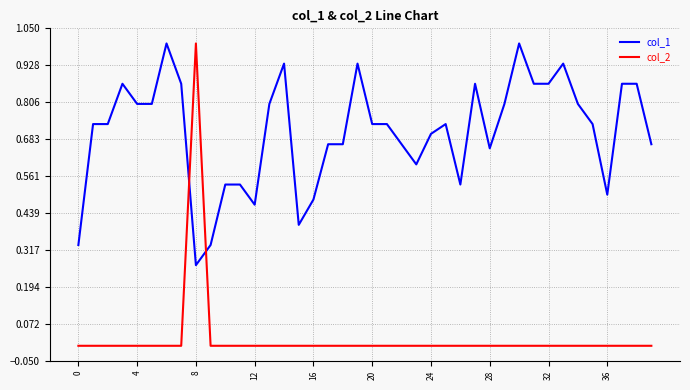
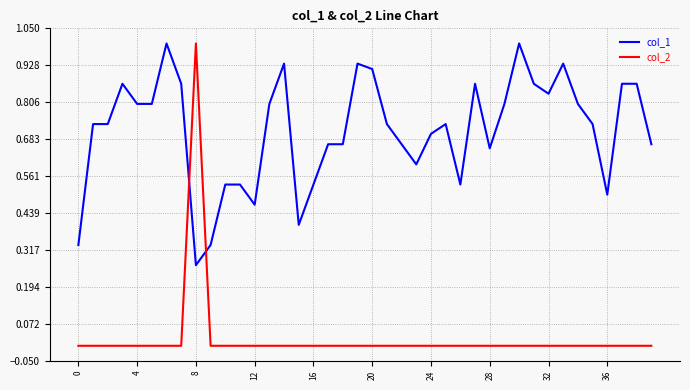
  {
    "col_1": {
      "0": 0.33,
      "4": 0.80,
      "8": 0.27,
      "12": 0.47,
-     "16": 0.48,
-     "20": 0.73,
+     "16": 0.53,
+     "20": 0.92,
      "24": 0.70,
      "28": 0.65,
-     "32": 0.87,
+     "32": 0.83,
      "36": 0.50
    },
    "col_2": {
      "0": 0.00,
      "4": 0.00,
      "8": 1.00,
      "12": 0.00,
      "16": 0.00,
      "20": 0.00,
      "24": 0.00,
      "28": 0.00,
      "32": 0.00,
      "36": 0.00
    }
  }
